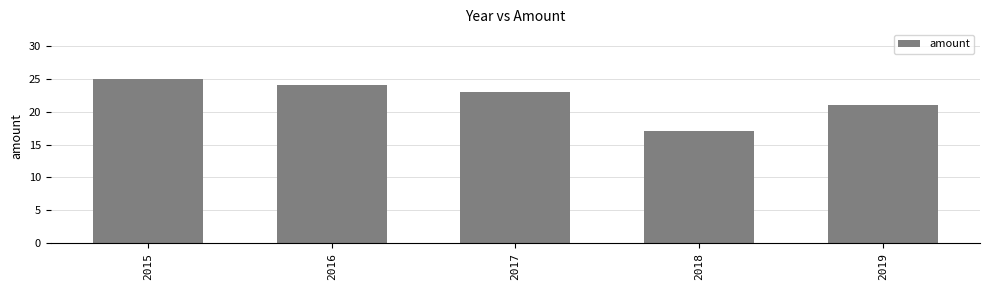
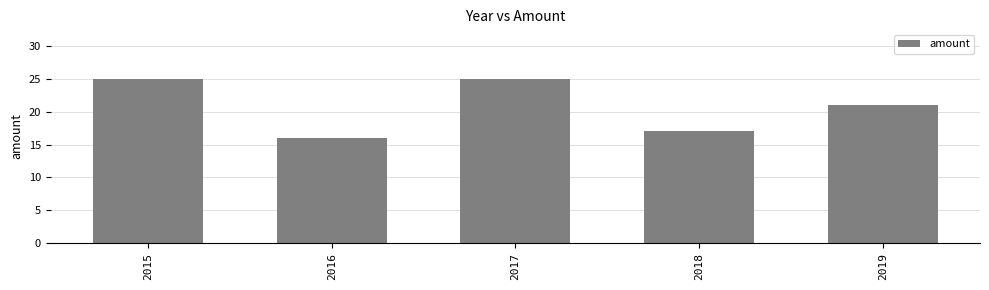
  {
    "2015": 25,
-   "2016": 24,
-   "2017": 23,
+   "2016": 16,
+   "2017": 25,
    "2018": 17,
    "2019": 21
  }
